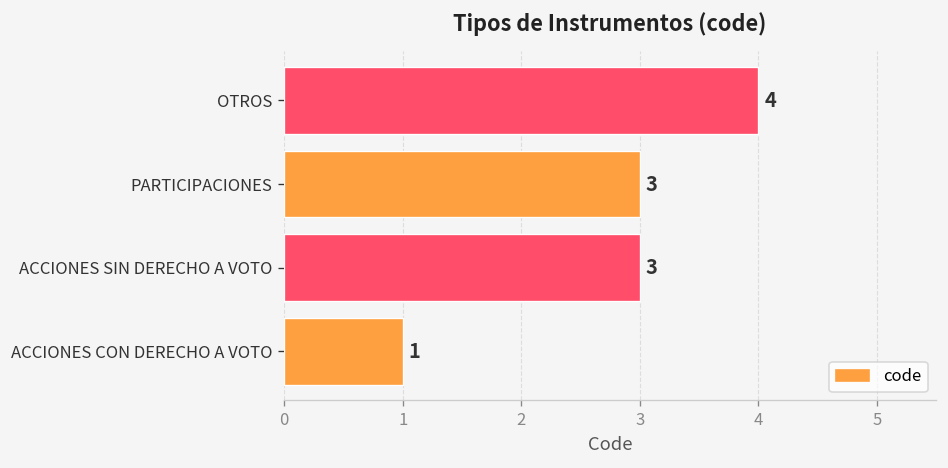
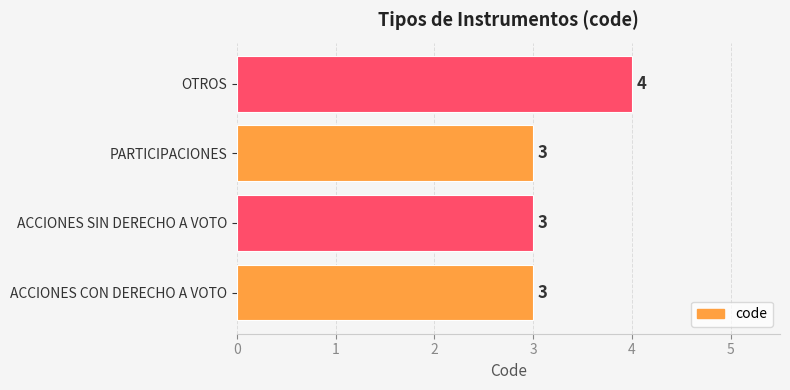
  {
    "OTROS": 4,
    "PARTICIPACIONES": 3,
    "ACCIONES SIN DERECHO A VOTO": 3,
-   "ACCIONES CON DERECHO A VOTO": 1
+   "ACCIONES CON DERECHO A VOTO": 3
  }
